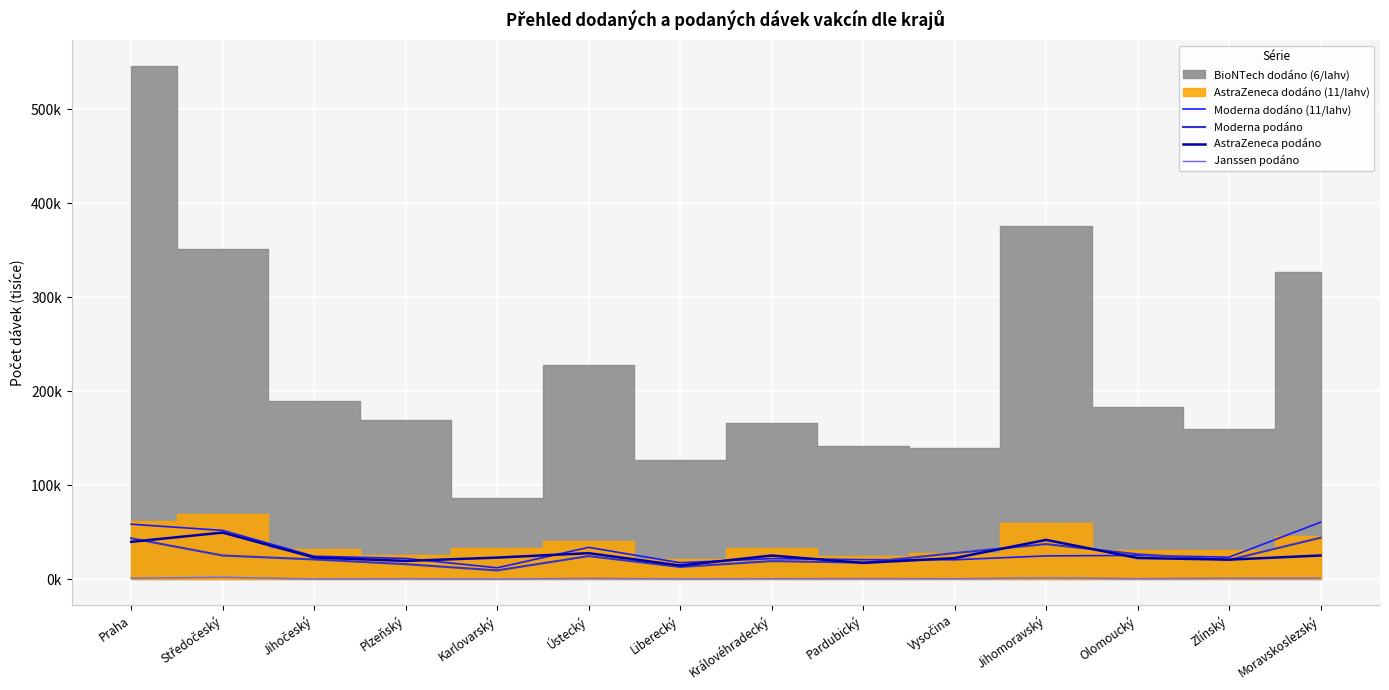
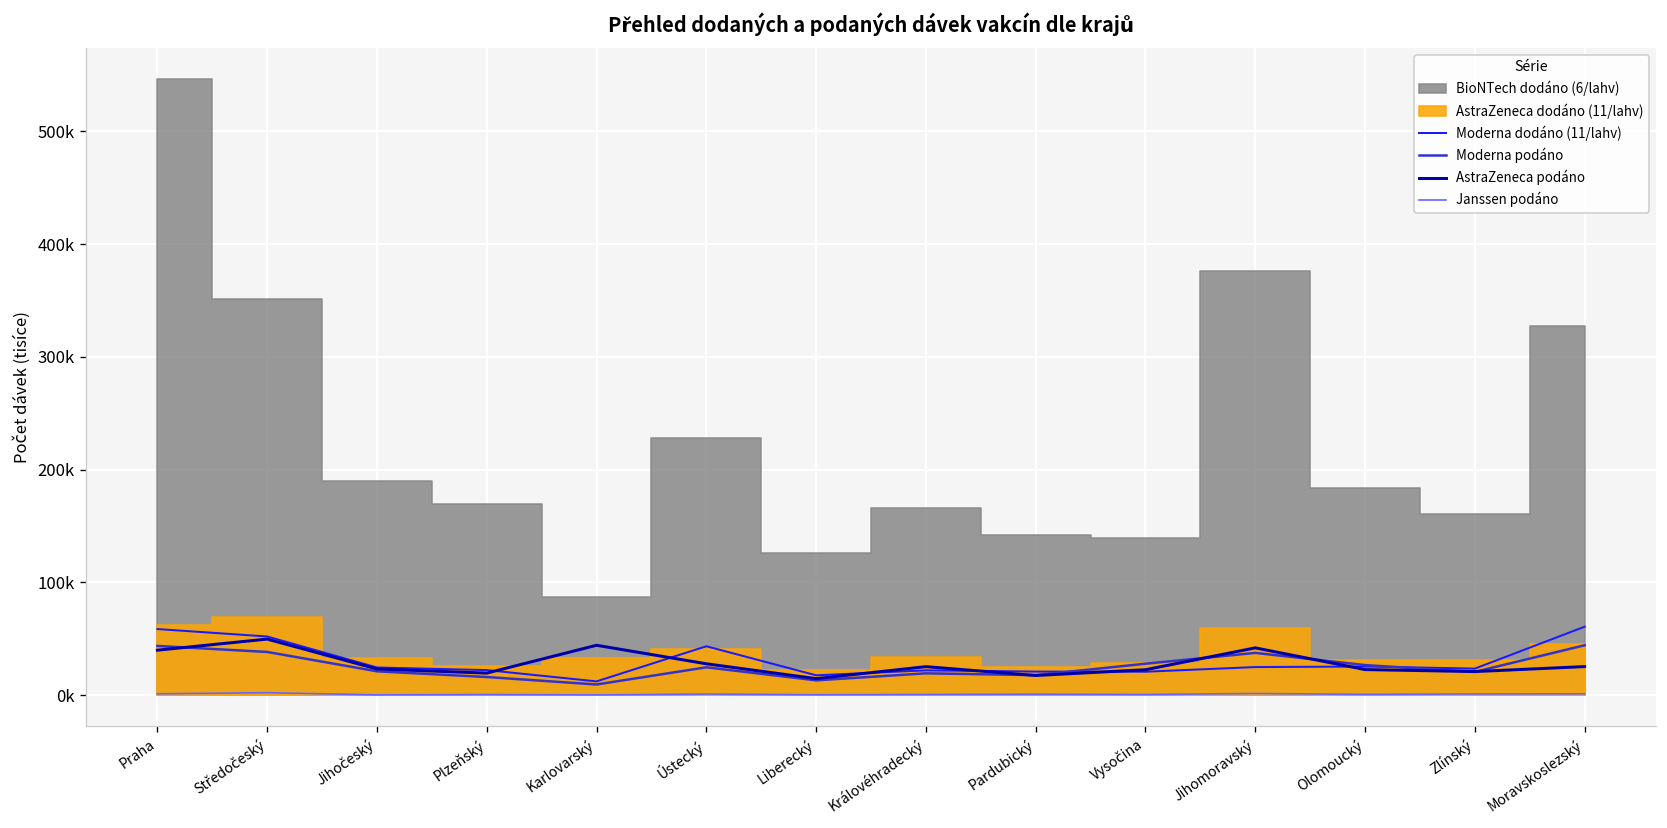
  {
    "Moderna dodáno (11/lahv)": {
      "Praha": 60000,
      "Karlovarský": 10000,
-     "Ústecký": 30000,
+     "Ústecký": 40000,
      "Liberecký": 20000,
      "Pardubický": 20000,
      "Jihomoravský": 20000,
      "Moravskoslezský": 60000
    },
    "Moderna podáno": {
      "Praha": 40000,
-     "Středočeský": 30000,
+     "Středočeský": 40000,
      "Plzeňský": 20000,
      "Karlovarský": 10000,
      "Ústecký": 20000,
      "Vysočina": 30000,
      "Jihomoravský": 40000
    },
    "AstraZeneca podáno": {
      "Praha": 40000,
-     "Karlovarský": 20000,
+     "Karlovarský": 40000,
      "Ústecký": 30000,
      "Královéhradecký": 30000,
      "Jihomoravský": 40000,
      "Olomoucký": 20000,
      "Moravskoslezský": 30000
    },
    "Janssen podáno": {
      "Praha": 0,
      "Středočeský": 0,
      "Jihočeský": 0,
      "Plzeňský": 0,
      "Karlovarský": 0,
      "Ústecký": 0,
      "Liberecký": 0,
      "Královéhradecký": 0,
      "Pardubický": 0,
      "Vysočina": 0,
      "Jihomoravský": 0,
      "Olomoucký": 0,
      "Zlínský": 0,
      "Moravskoslezský": 0
    }
  }
